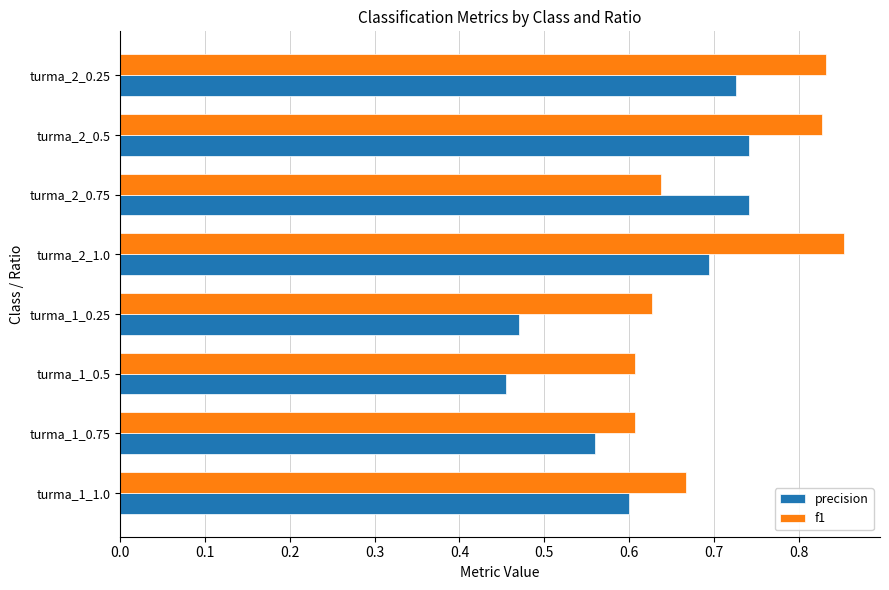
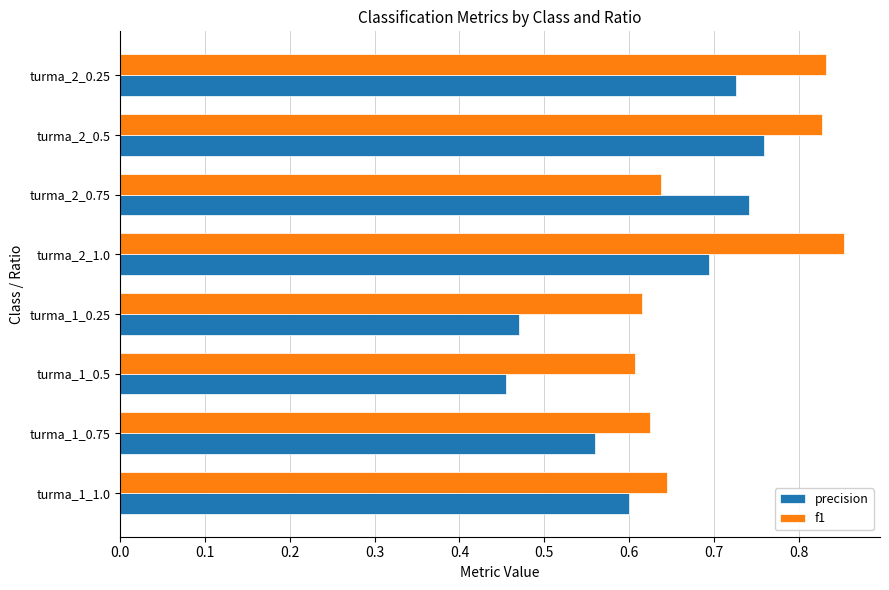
  {
    "precision": {
      "turma_2_0.25": 0.73,
-     "turma_2_0.5": 0.74,
+     "turma_2_0.5": 0.76,
      "turma_2_0.75": 0.74,
      "turma_2_1.0": 0.69,
      "turma_1_0.25": 0.47,
      "turma_1_0.5": 0.46,
      "turma_1_0.75": 0.56,
      "turma_1_1.0": 0.60
    },
    "f1": {
      "turma_2_0.25": 0.83,
      "turma_2_0.5": 0.83,
      "turma_2_0.75": 0.64,
      "turma_2_1.0": 0.85,
-     "turma_1_0.25": 0.63,
+     "turma_1_0.25": 0.62,
      "turma_1_0.5": 0.61,
-     "turma_1_0.75": 0.61,
-     "turma_1_1.0": 0.67
+     "turma_1_0.75": 0.63,
+     "turma_1_1.0": 0.64
    }
  }
